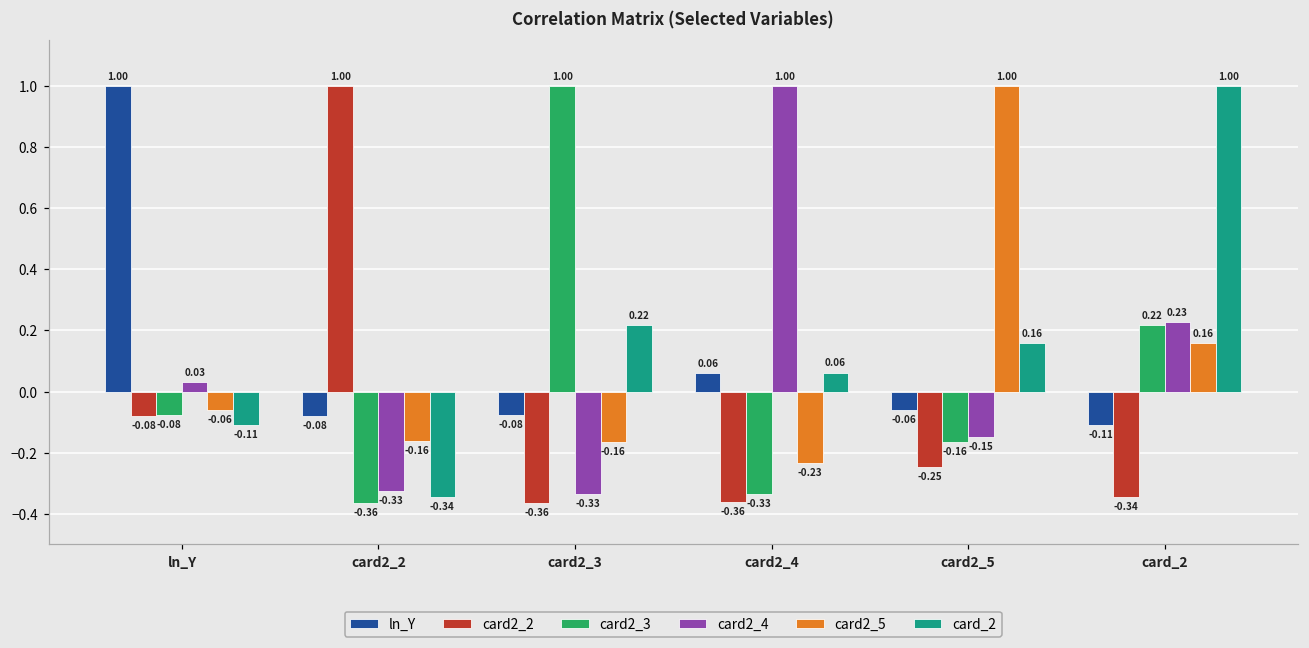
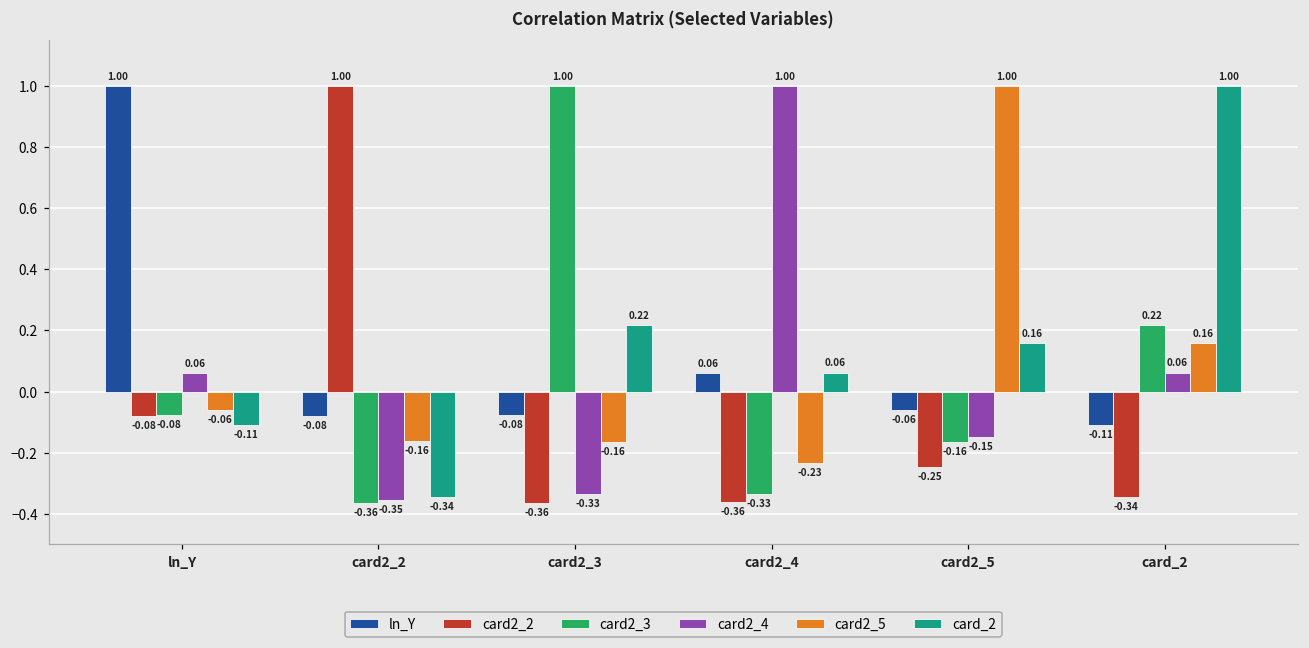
  {
    "ln_Y": {
      "ln_Y": 1.00,
      "card2_2": -0.08,
      "card2_3": -0.08,
      "card2_4": 0.06,
      "card2_5": -0.06,
      "card_2": -0.11
    },
    "card2_2": {
      "ln_Y": -0.08,
      "card2_2": 1.00,
      "card2_3": -0.36,
      "card2_4": -0.36,
      "card2_5": -0.25,
      "card_2": -0.34
    },
    "card2_4": {
-     "ln_Y": 0.03,
-     "card2_2": -0.33,
+     "ln_Y": 0.06,
+     "card2_2": -0.35,
      "card2_3": -0.33,
      "card2_4": 1.00,
      "card2_5": -0.15,
-     "card_2": 0.23
+     "card_2": 0.06
    },
    "card2_5": {
      "ln_Y": -0.06,
      "card2_2": -0.16,
      "card2_3": -0.16,
      "card2_4": -0.23,
      "card2_5": 1.00,
      "card_2": 0.16
    }
  }
